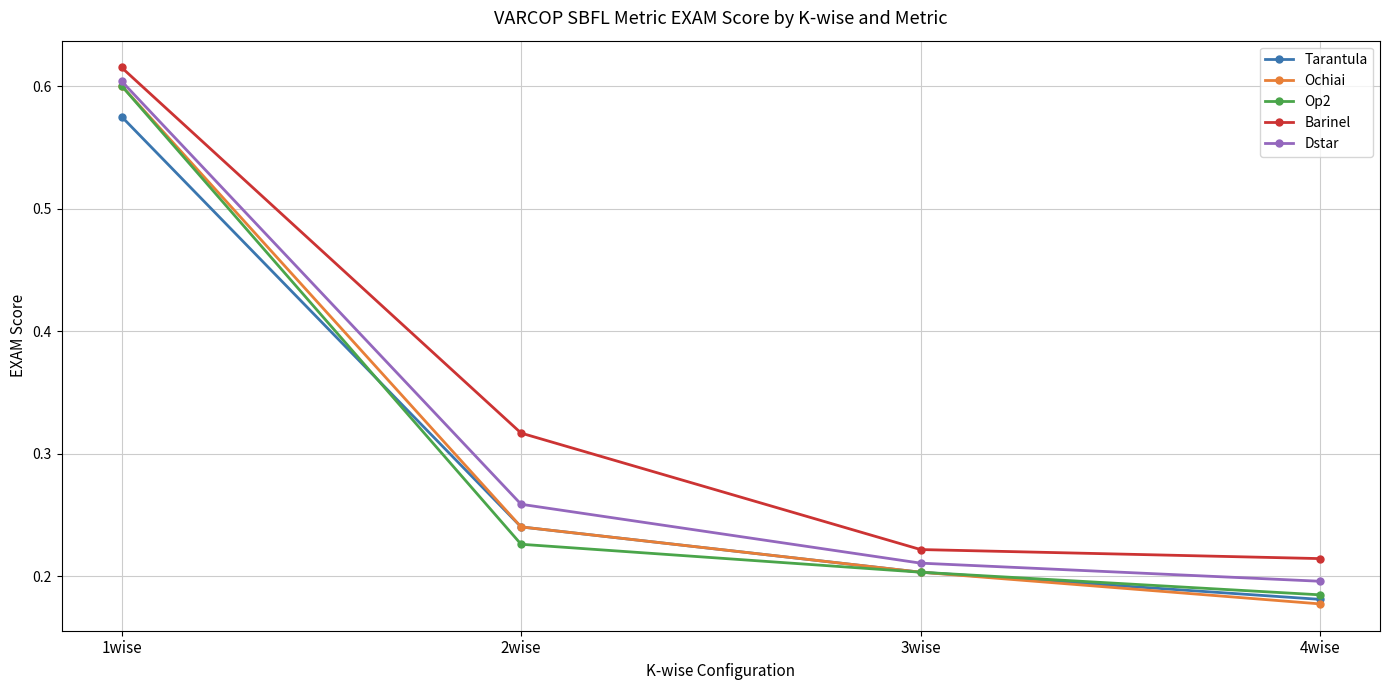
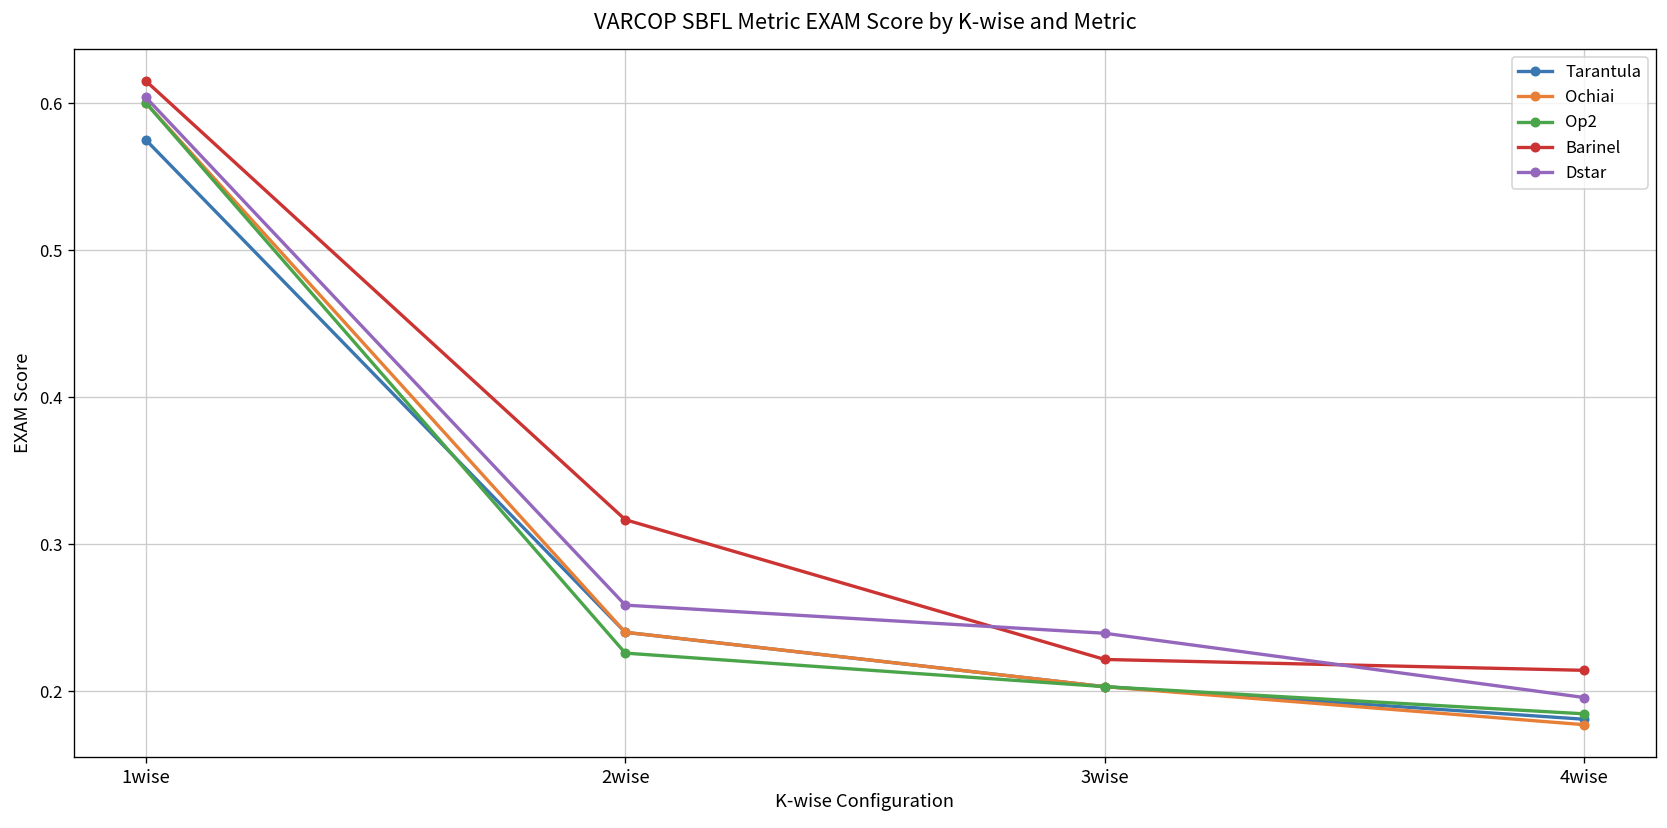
  {
    "Tarantula": {
      "1wise": 0.575,
      "4wise": 0.181
    },
    "Ochiai": {
      "4wise": 0.177
    },
    "Op2": {
      "2wise": 0.226,
      "4wise": 0.185
    },
    "Barinel": {
      "1wise": 0.615,
      "2wise": 0.317,
      "3wise": 0.222,
      "4wise": 0.214
    },
    "Dstar": {
      "1wise": 0.604,
      "2wise": 0.259,
-     "3wise": 0.211,
+     "3wise": 0.240,
      "4wise": 0.196
    }
  }
